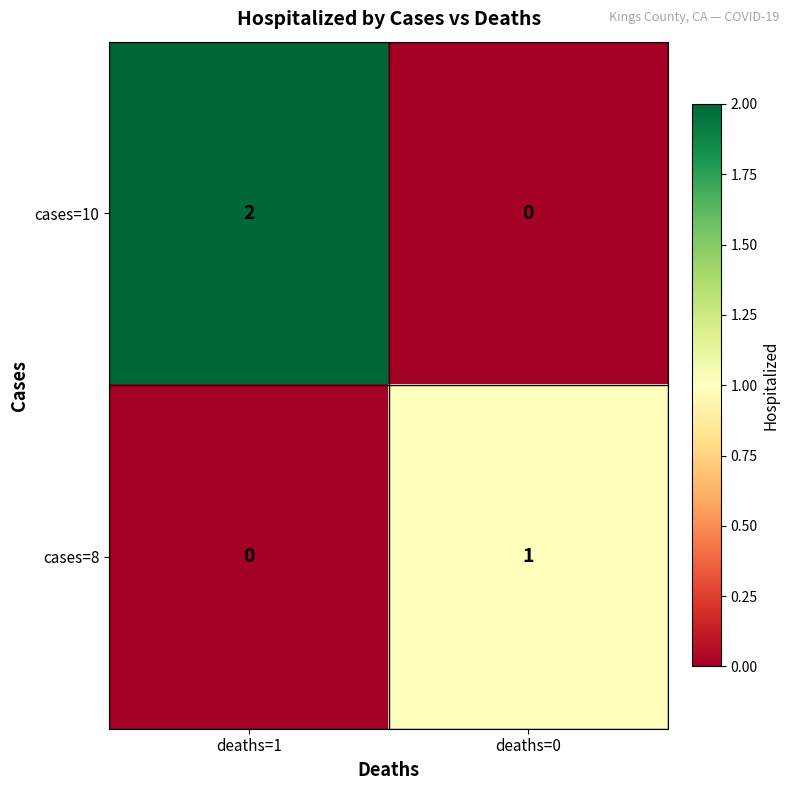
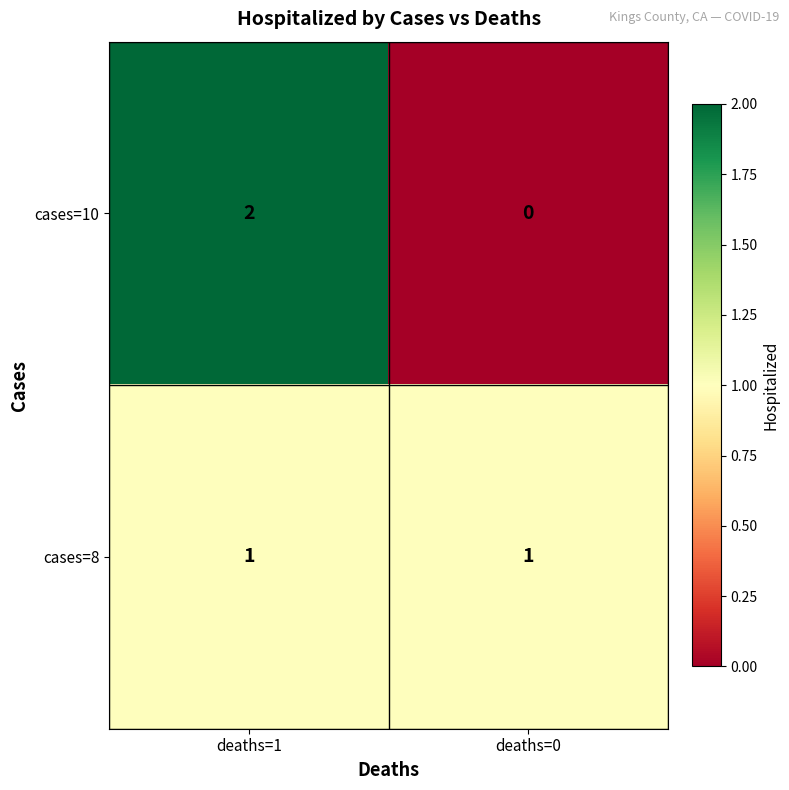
  {
    "cases=10": {
      "deaths=1": 2,
      "deaths=0": 0
    },
    "cases=8": {
-     "deaths=1": 0,
+     "deaths=1": 1,
      "deaths=0": 1
    }
  }
